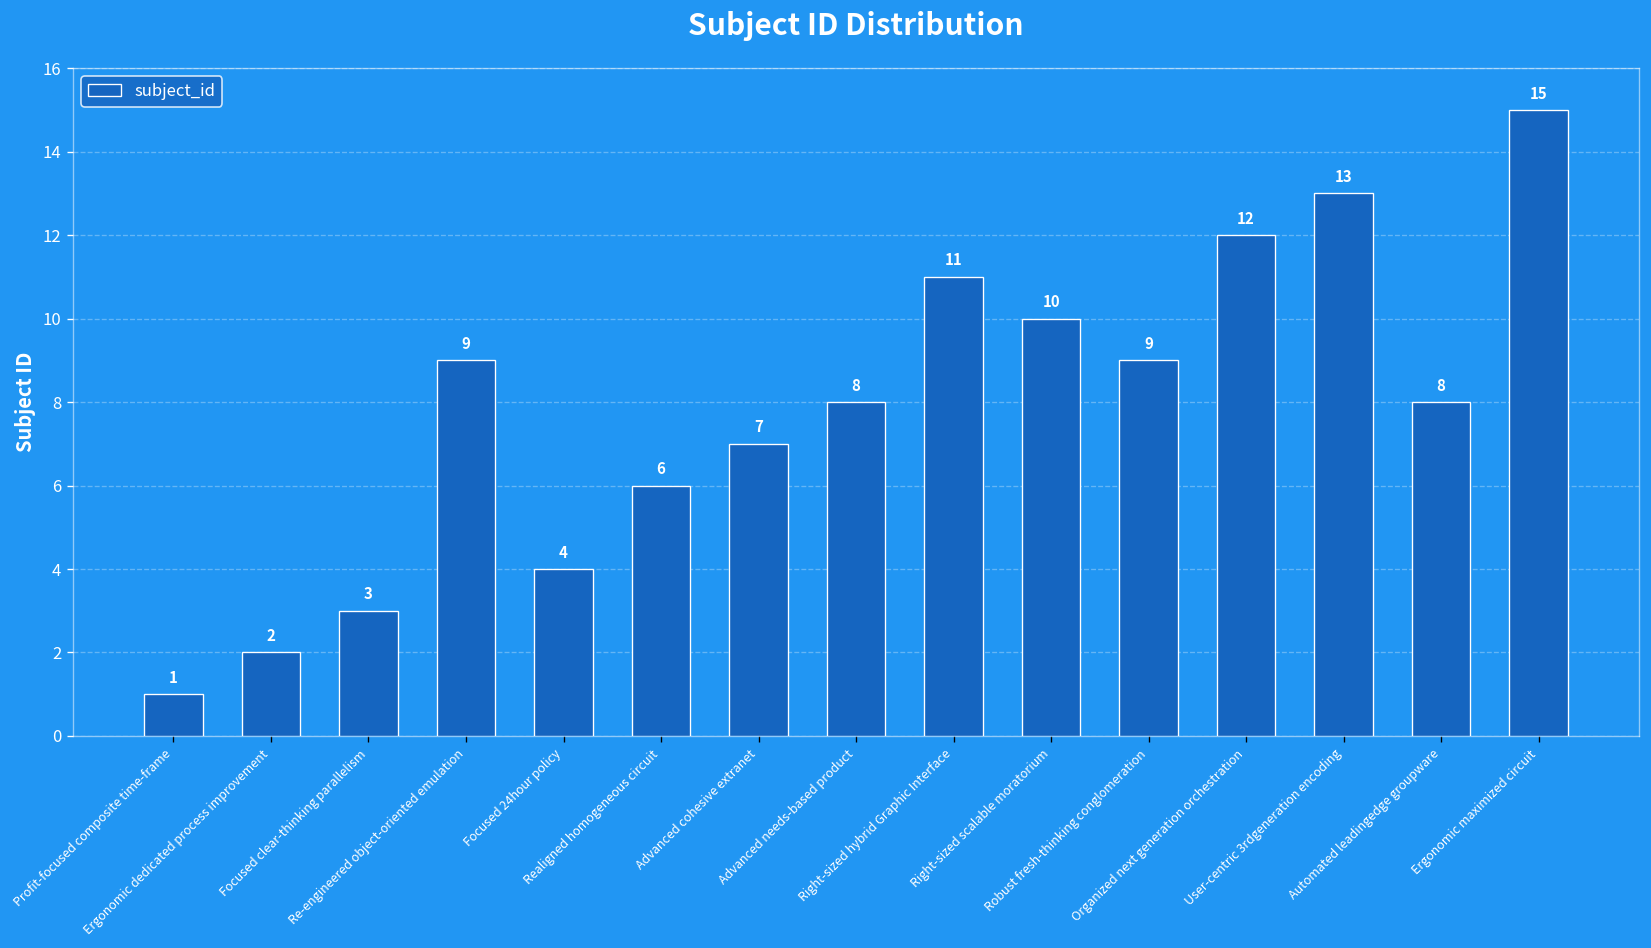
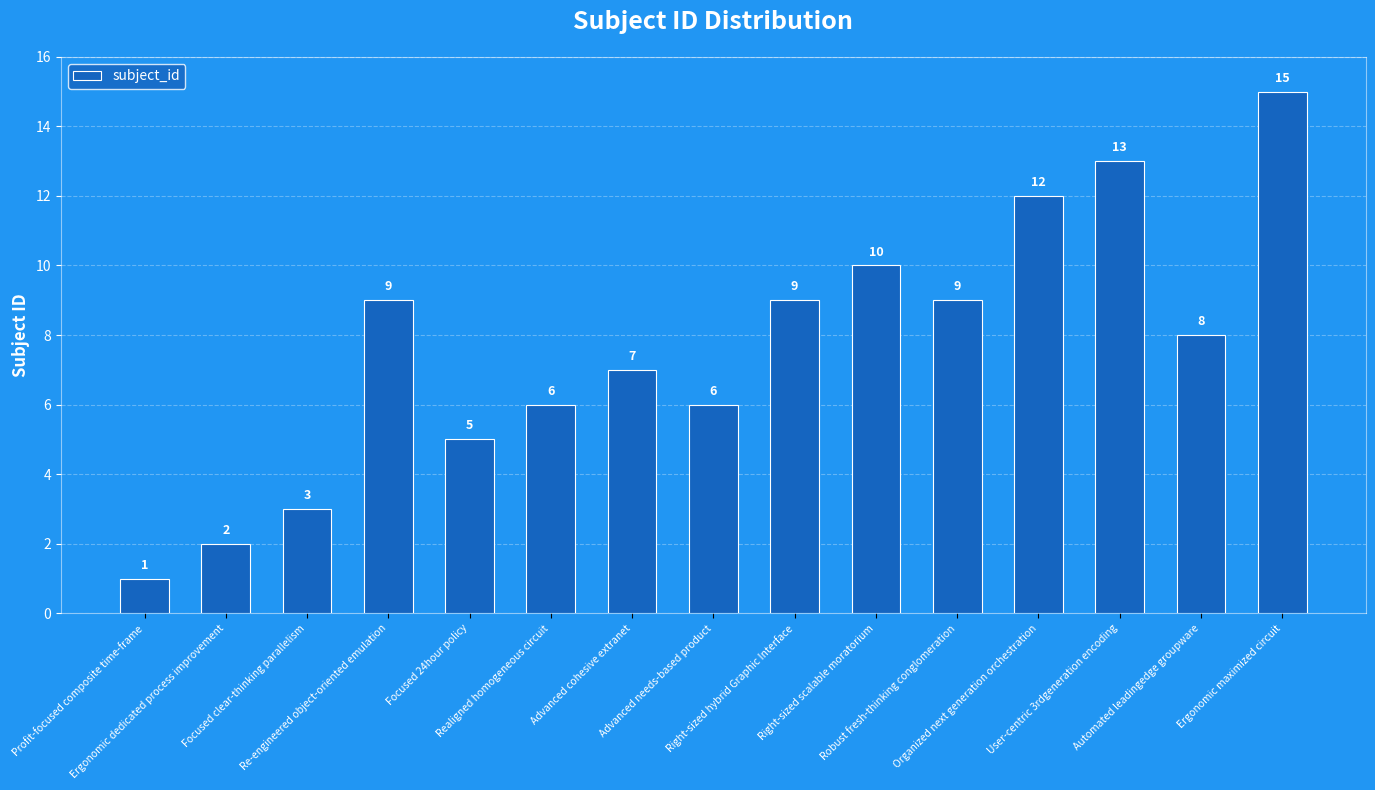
  {
    "Profit-focused composite time-frame": 1,
    "Ergonomic dedicated process improvement": 2,
    "Focused clear-thinking parallelism": 3,
    "Re-engineered object-oriented emulation": 9,
-   "Focused 24hour policy": 4,
+   "Focused 24hour policy": 5,
    "Realigned homogeneous circuit": 6,
    "Advanced cohesive extranet": 7,
-   "Advanced needs-based product": 8,
-   "Right-sized hybrid Graphic Interface": 11,
+   "Advanced needs-based product": 6,
+   "Right-sized hybrid Graphic Interface": 9,
    "Right-sized scalable moratorium": 10,
    "Robust fresh-thinking conglomeration": 9,
    "Organized next generation orchestration": 12,
    "User-centric 3rdgeneration encoding": 13,
    "Automated leadingedge groupware": 8,
    "Ergonomic maximized circuit": 15
  }
